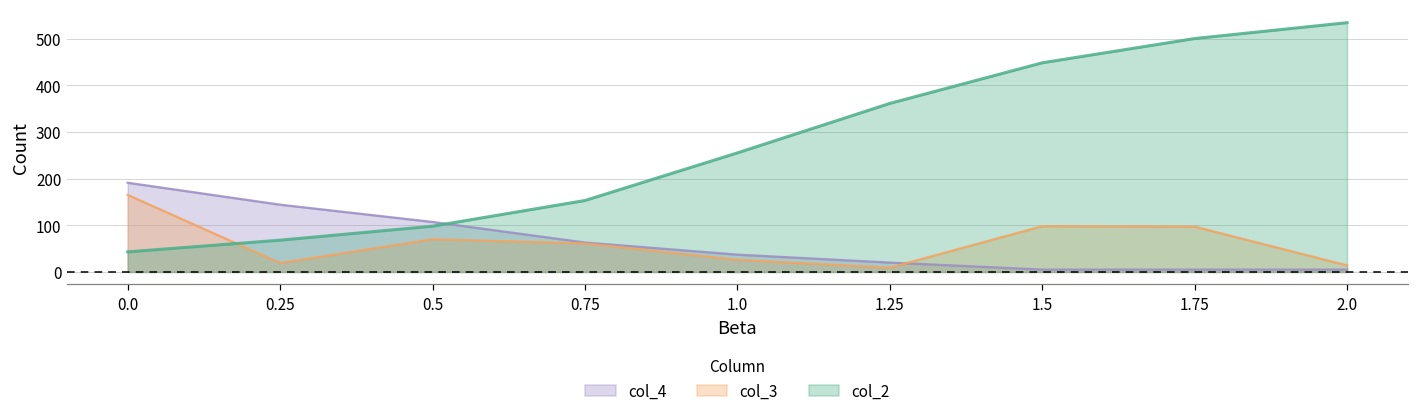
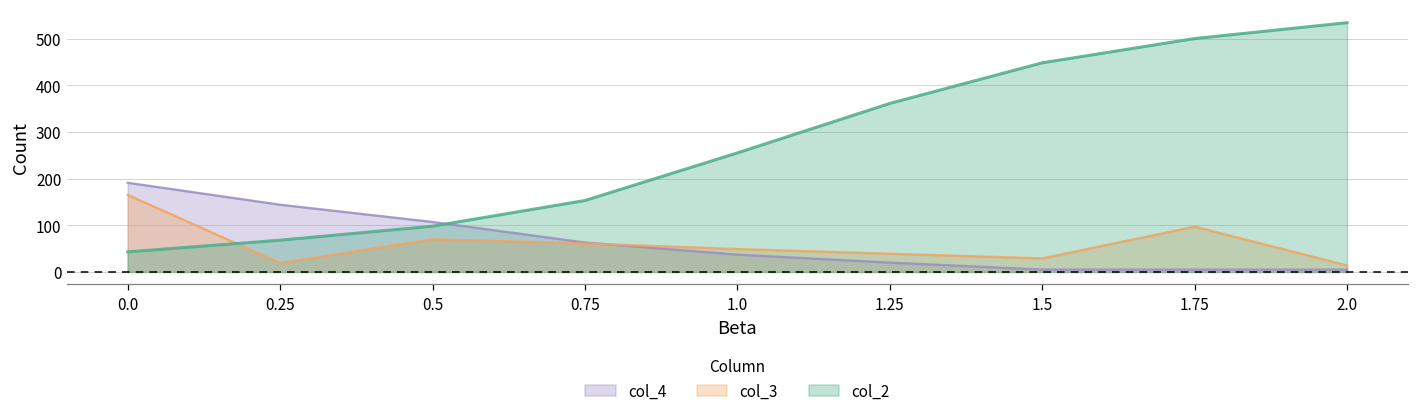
  {
    "col_3": {
      "0.0": 170,
      "0.25": 20,
      "0.5": 70,
-     "1.0": 30,
-     "1.25": 10,
-     "1.5": 100,
+     "1.0": 50,
+     "1.25": 40,
+     "1.5": 30,
      "1.75": 100,
      "2.0": 10
    }
  }
